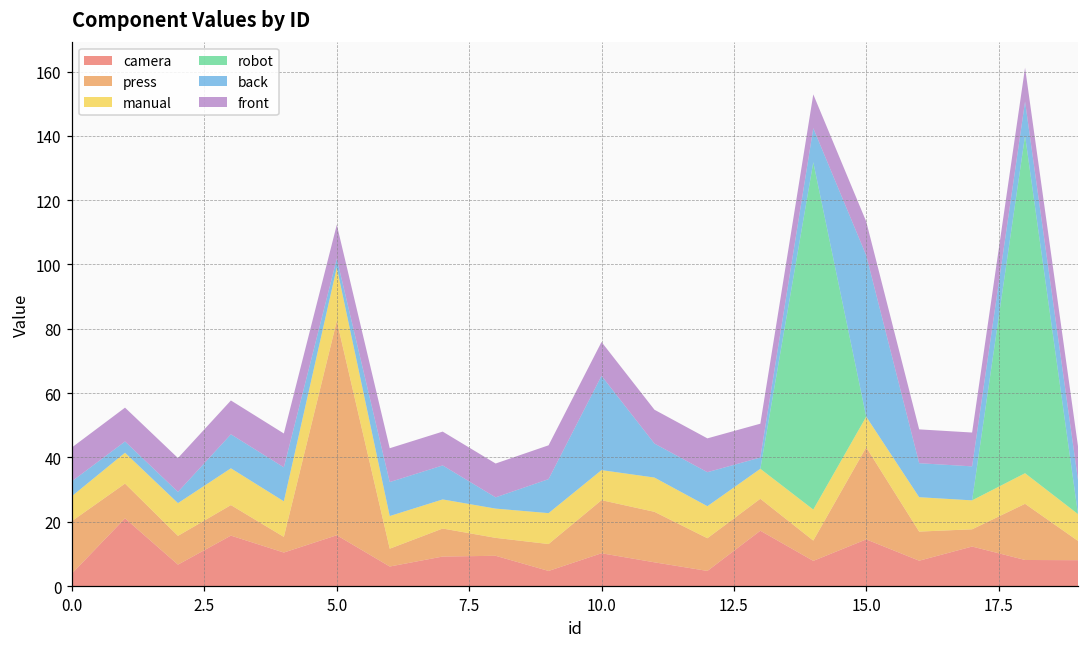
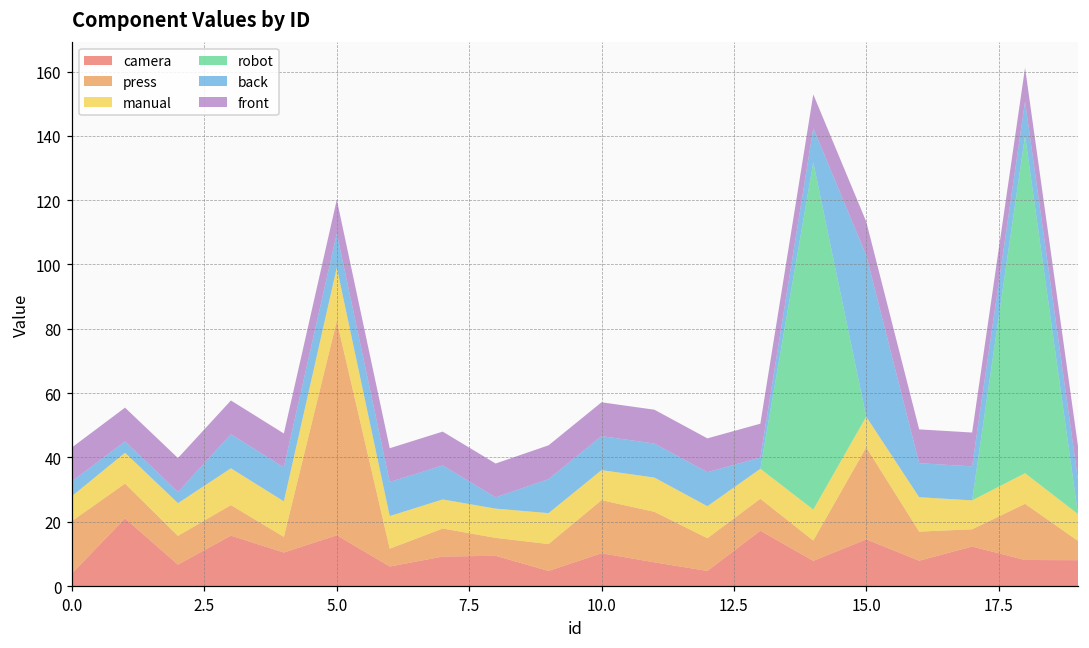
  {
    "back": {
      "0.0": 5,
-     "5.0": 3,
-     "10.0": 29,
+     "5.0": 11,
+     "10.0": 11,
      "15.0": 50
    },
    "front": {
      "0.0": 11,
      "5.0": 11,
      "10.0": 11,
      "15.0": 11
    }
  }
